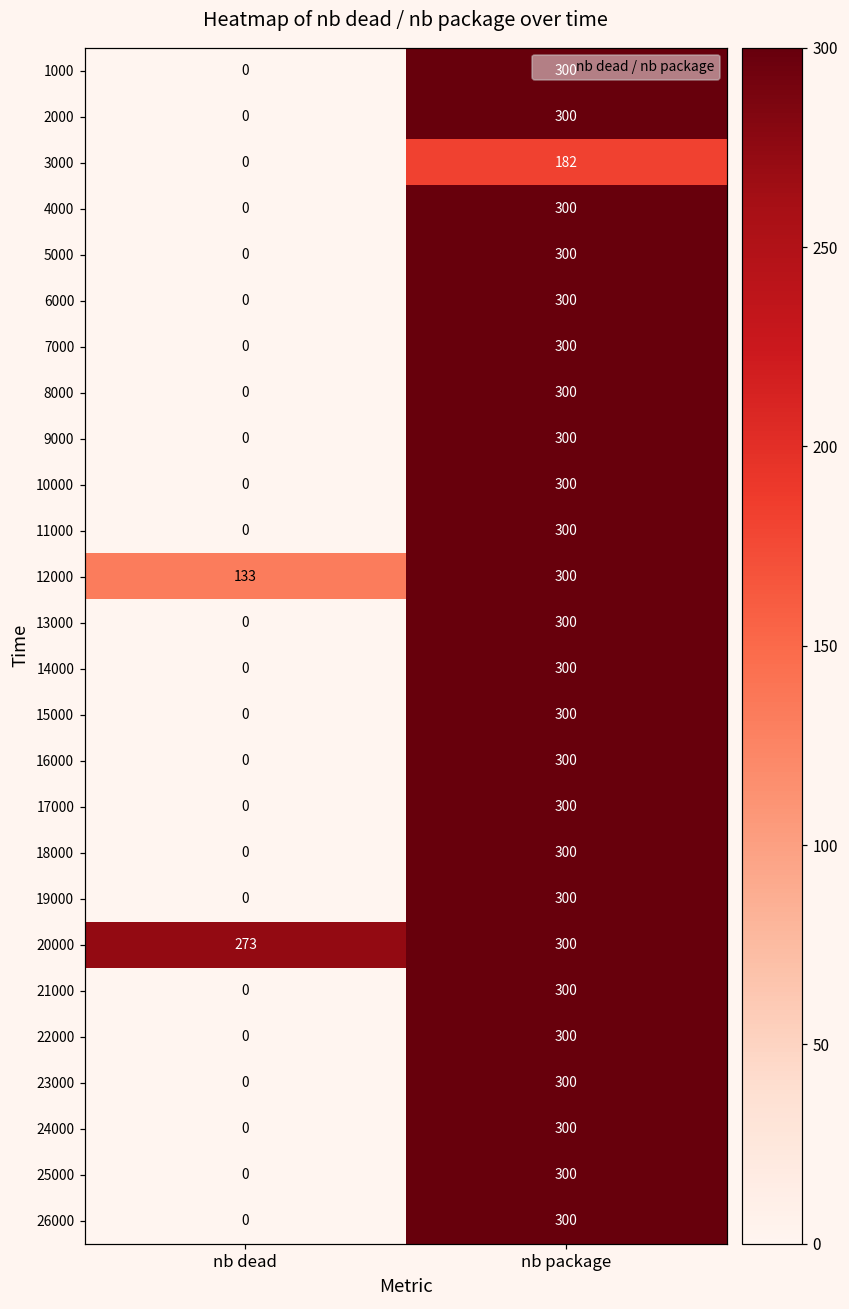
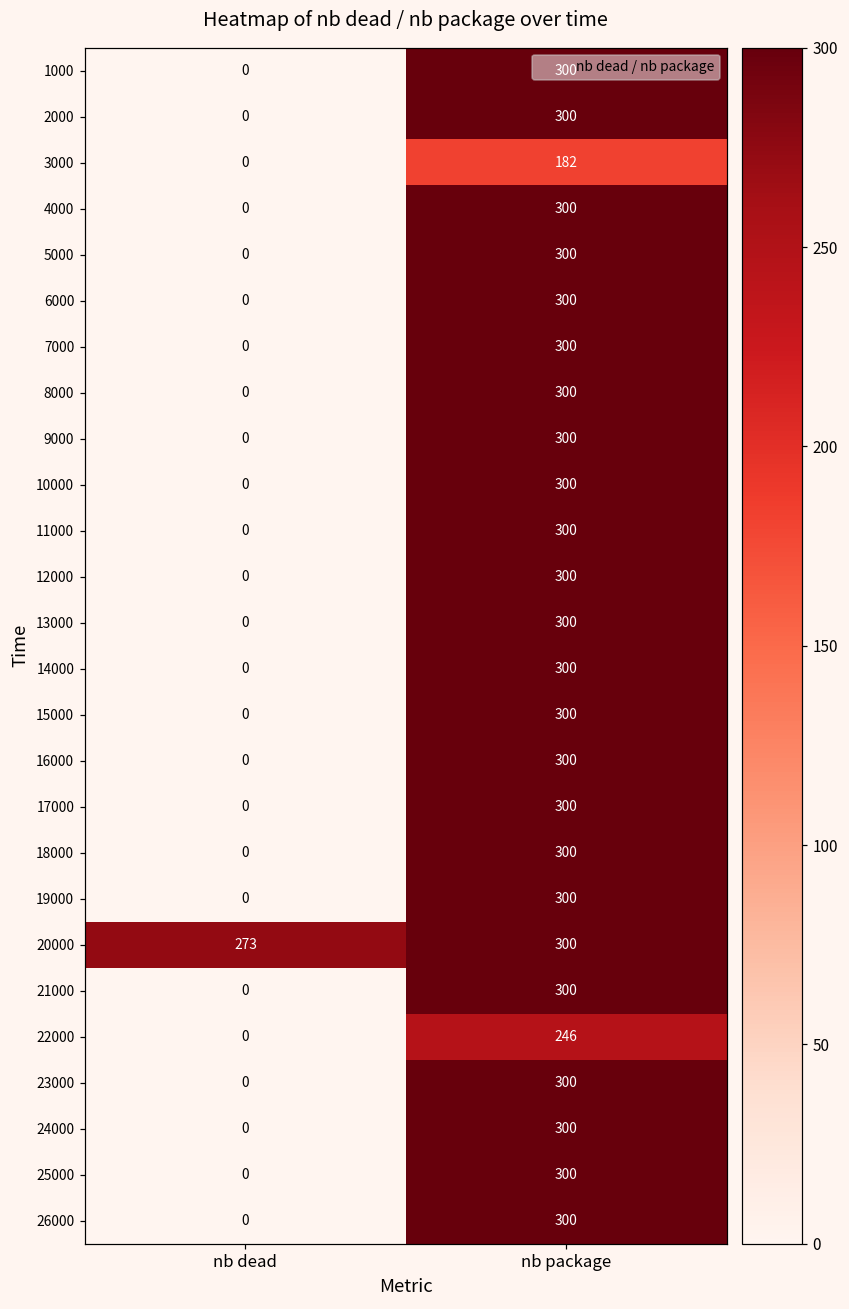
  {
    "1000": {
      "nb dead": 0
    },
    "2000": {
      "nb dead": 0,
      "nb package": 300
    },
    "3000": {
      "nb dead": 0,
      "nb package": 182
    },
    "4000": {
      "nb dead": 0,
      "nb package": 300
    },
    "5000": {
      "nb dead": 0,
      "nb package": 300
    },
    "6000": {
      "nb dead": 0,
      "nb package": 300
    },
    "7000": {
      "nb dead": 0,
      "nb package": 300
    },
    "8000": {
      "nb dead": 0,
      "nb package": 300
    },
    "9000": {
      "nb dead": 0,
      "nb package": 300
    },
    "10000": {
      "nb dead": 0,
      "nb package": 300
    },
    "11000": {
      "nb dead": 0,
      "nb package": 300
    },
    "12000": {
-     "nb dead": 133,
+     "nb dead": 0,
      "nb package": 300
    },
    "13000": {
      "nb dead": 0,
      "nb package": 300
    },
    "14000": {
      "nb dead": 0,
      "nb package": 300
    },
    "15000": {
      "nb dead": 0,
      "nb package": 300
    },
    "16000": {
      "nb dead": 0,
      "nb package": 300
    },
    "17000": {
      "nb dead": 0,
      "nb package": 300
    },
    "18000": {
      "nb dead": 0,
      "nb package": 300
    },
    "19000": {
      "nb dead": 0,
      "nb package": 300
    },
    "20000": {
      "nb dead": 273,
      "nb package": 300
    },
    "21000": {
      "nb dead": 0,
      "nb package": 300
    },
    "22000": {
      "nb dead": 0,
-     "nb package": 300
+     "nb package": 246
    },
    "23000": {
      "nb dead": 0,
      "nb package": 300
    },
    "24000": {
      "nb dead": 0,
      "nb package": 300
    },
    "25000": {
      "nb dead": 0,
      "nb package": 300
    },
    "26000": {
      "nb dead": 0,
      "nb package": 300
    }
  }
